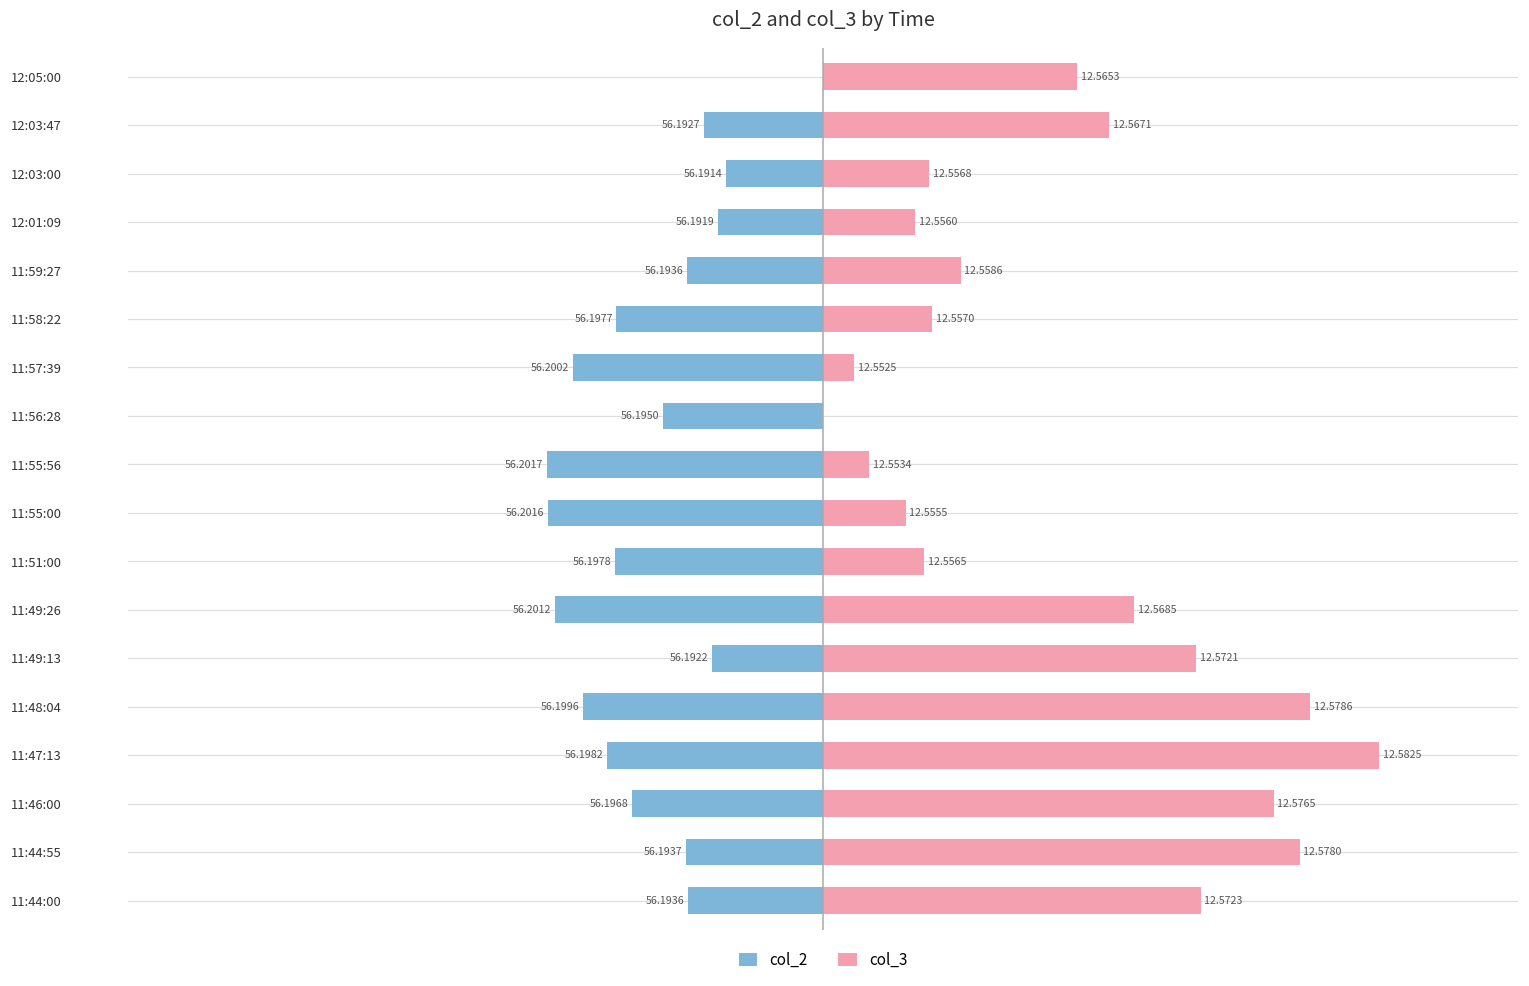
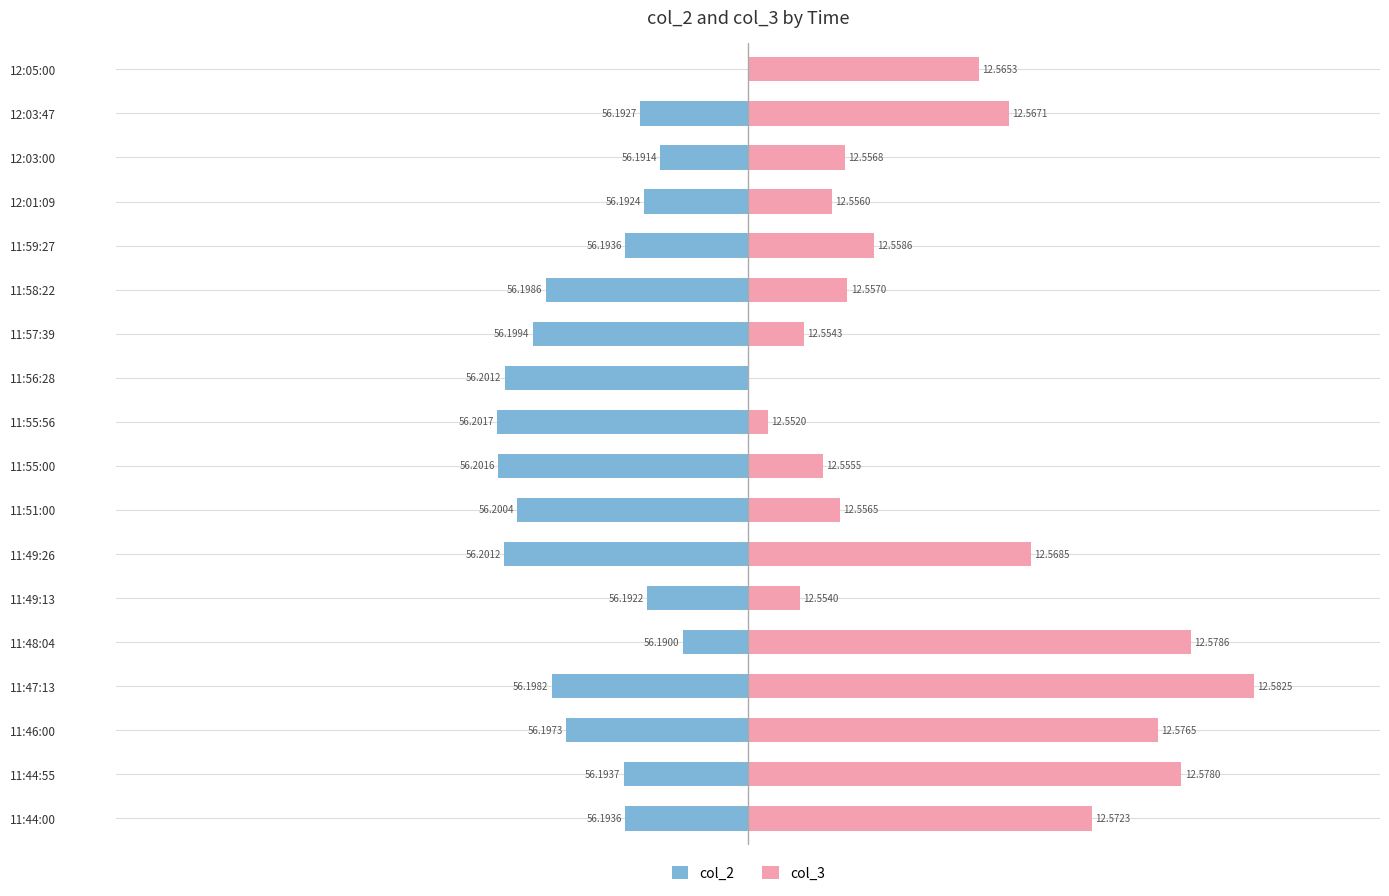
  {
    "col_2": {
-     "12:01:09": 56.1919,
-     "11:58:22": 56.1977,
-     "11:57:39": 56.2002,
-     "11:56:28": 56.1950,
-     "11:51:00": 56.1978,
-     "11:48:04": 56.1996,
-     "11:46:00": 56.1968
+     "12:01:09": 56.1924,
+     "11:58:22": 56.1986,
+     "11:57:39": 56.1994,
+     "11:56:28": 56.2012,
+     "11:51:00": 56.2004,
+     "11:48:04": 56.1900,
+     "11:46:00": 56.1973
    },
    "col_3": {
-     "11:57:39": 12.5525,
-     "11:55:56": 12.5534,
-     "11:49:13": 12.5721
+     "11:57:39": 12.5543,
+     "11:55:56": 12.5520,
+     "11:49:13": 12.5540
    }
  }
